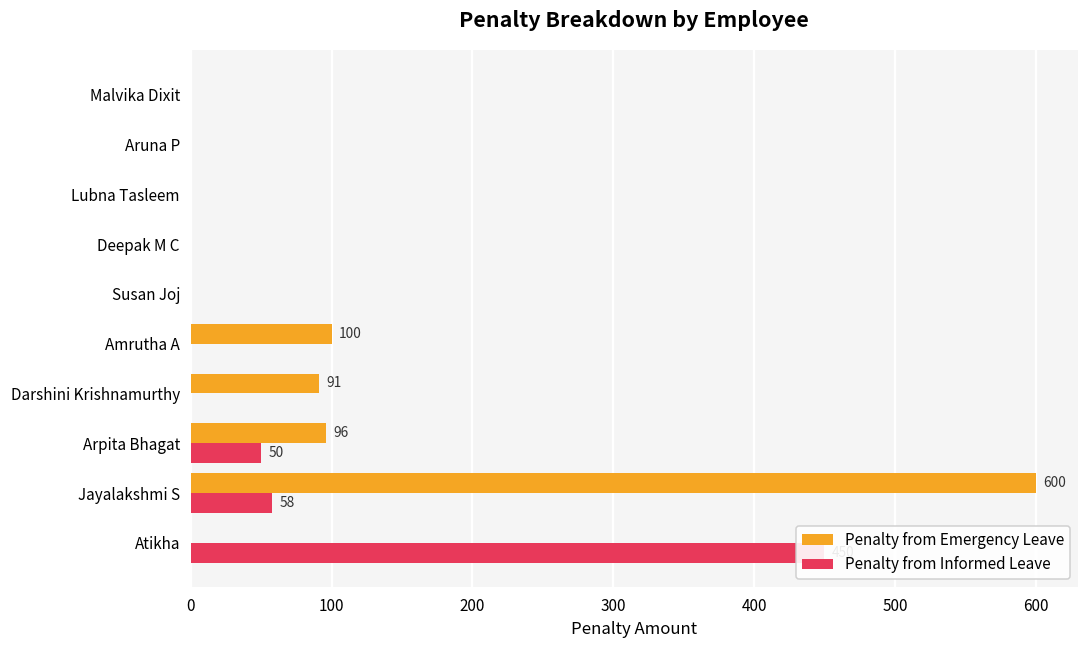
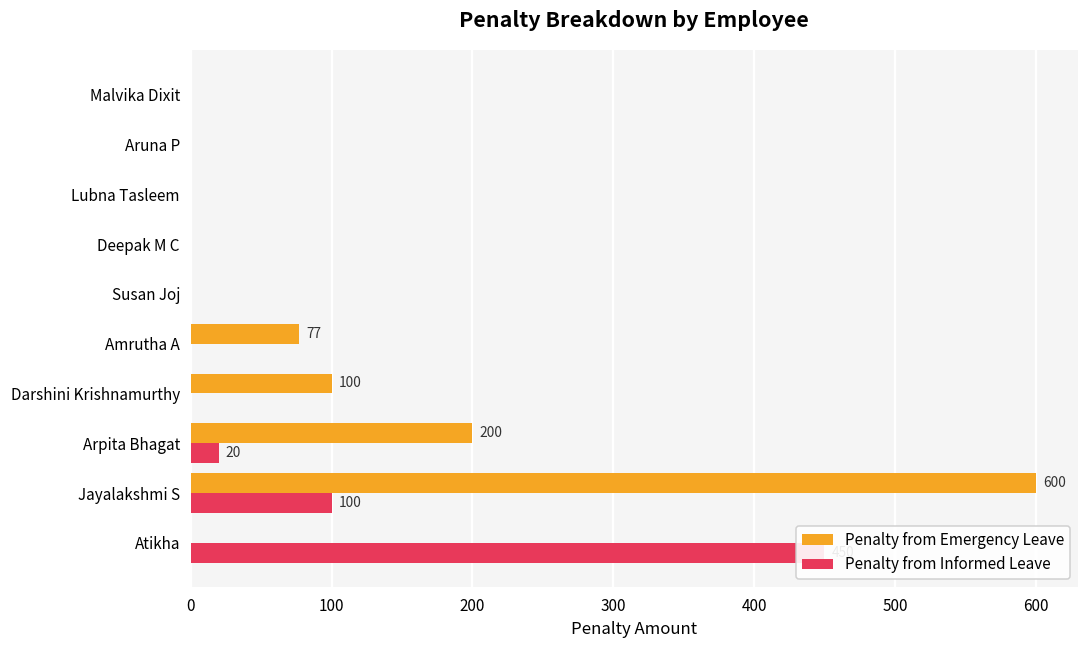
  {
    "Penalty from Emergency Leave": {
-     "Amrutha A": 100,
-     "Darshini Krishnamurthy": 91,
-     "Arpita Bhagat": 96,
+     "Amrutha A": 77,
+     "Darshini Krishnamurthy": 100,
+     "Arpita Bhagat": 200,
      "Jayalakshmi S": 600
    },
    "Penalty from Informed Leave": {
-     "Arpita Bhagat": 50,
-     "Jayalakshmi S": 58
+     "Arpita Bhagat": 20,
+     "Jayalakshmi S": 100
    }
  }
